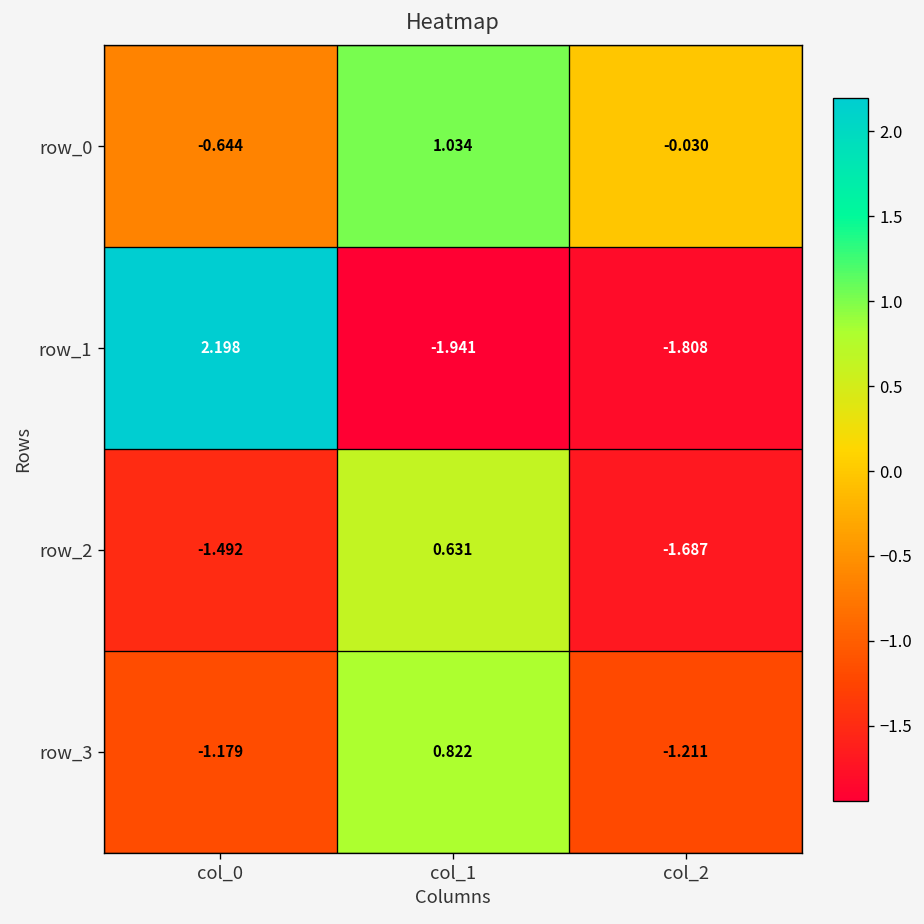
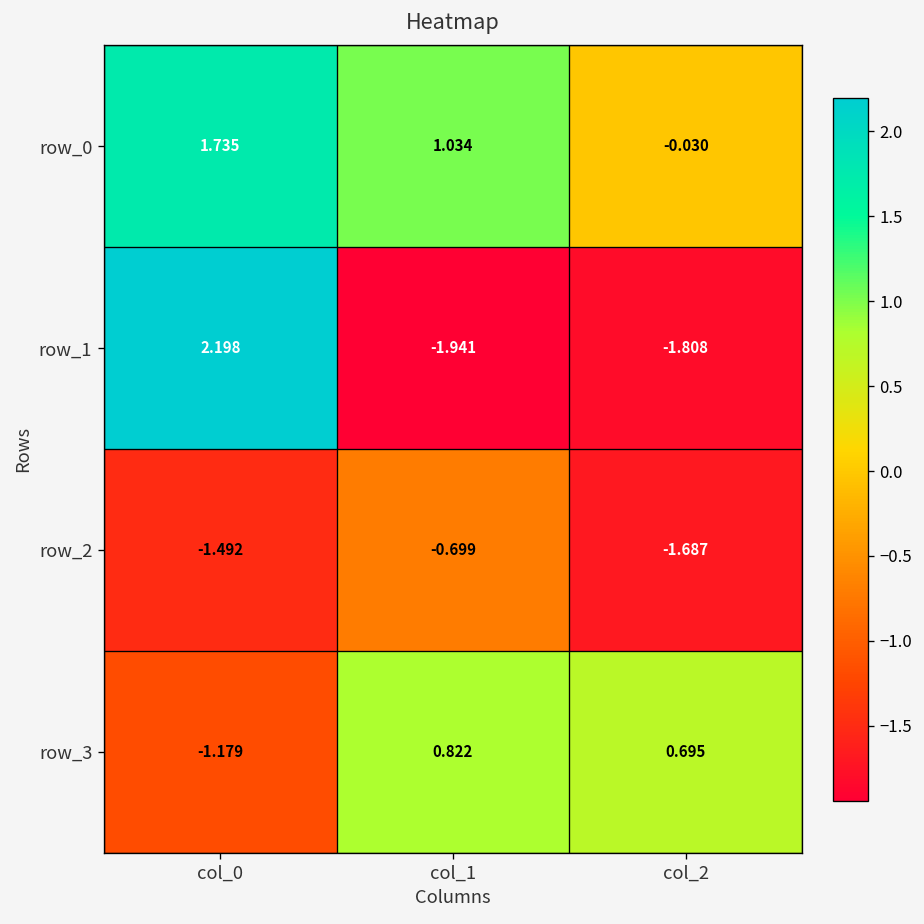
  {
    "row_0": {
-     "col_0": -0.644,
+     "col_0": 1.735,
      "col_1": 1.034,
      "col_2": -0.030
    },
    "row_1": {
      "col_0": 2.198,
      "col_1": -1.941,
      "col_2": -1.808
    },
    "row_2": {
      "col_0": -1.492,
-     "col_1": 0.631,
+     "col_1": -0.699,
      "col_2": -1.687
    },
    "row_3": {
      "col_0": -1.179,
      "col_1": 0.822,
-     "col_2": -1.211
+     "col_2": 0.695
    }
  }
